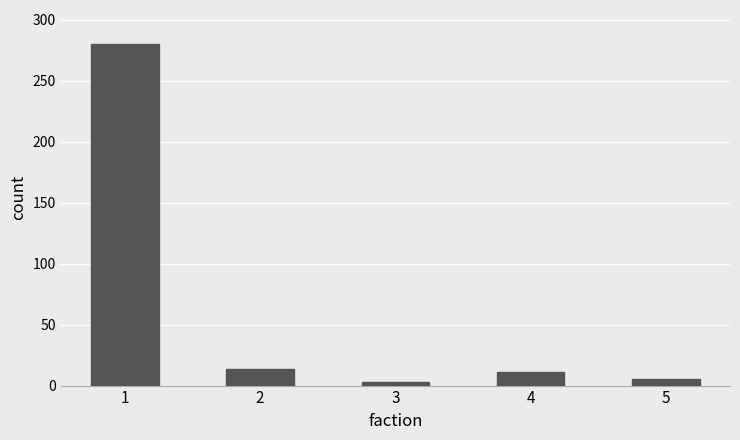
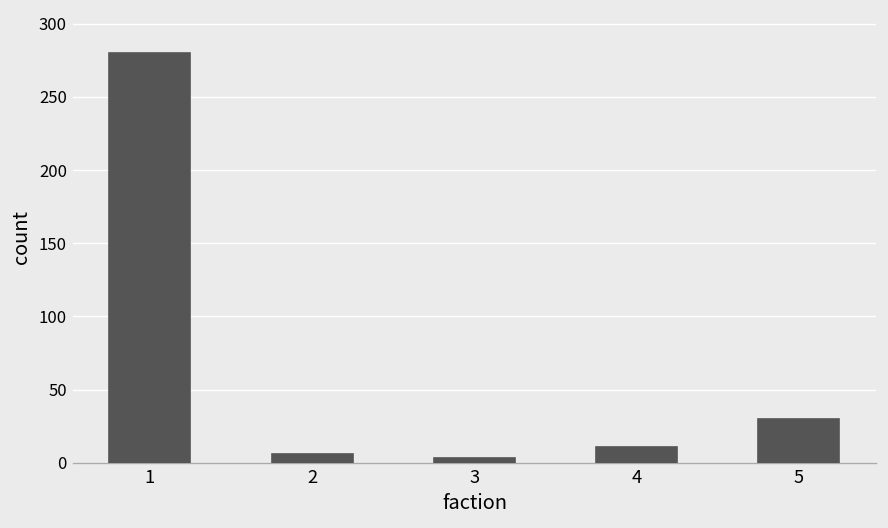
  {
    "1": 280,
-   "2": 14,
+   "2": 6,
    "3": 3,
    "4": 11,
-   "5": 5
+   "5": 30
  }
